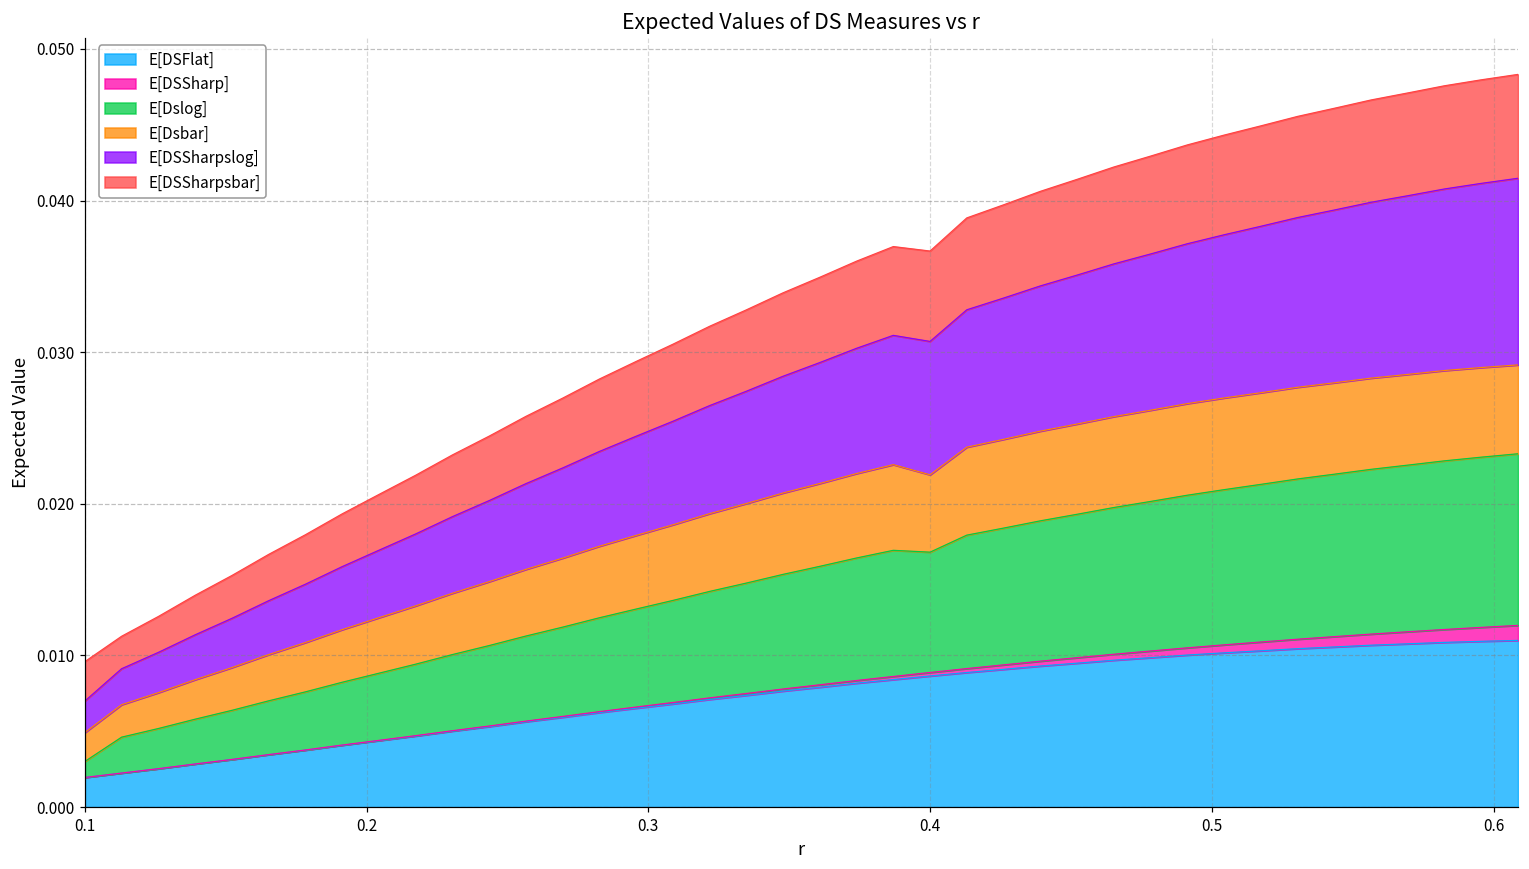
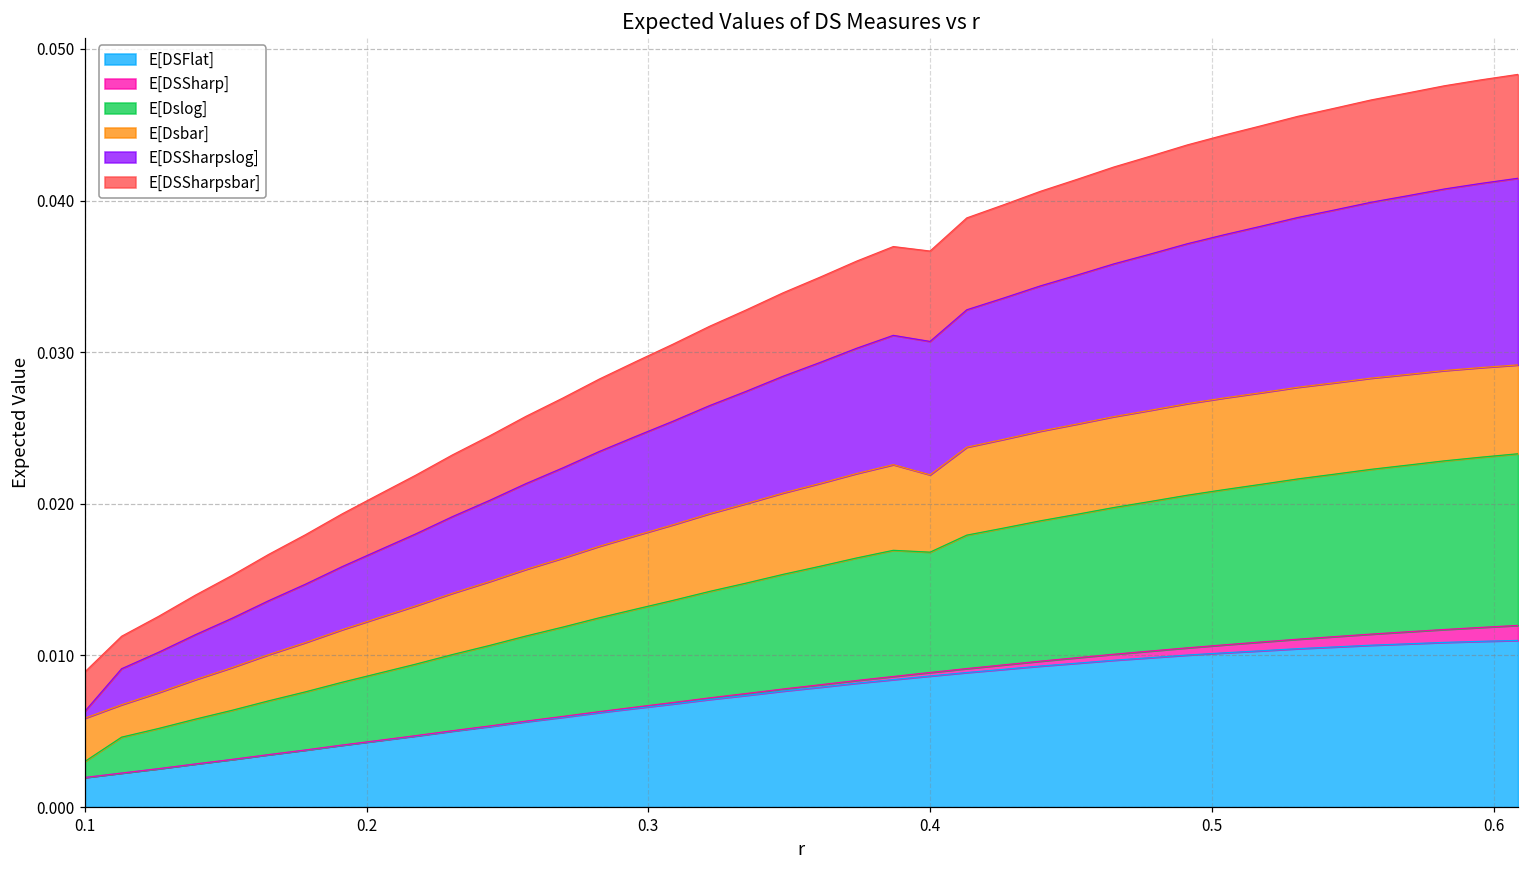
  {
    "E[DSFlat]": {
      "0.4": 0.0086
    },
    "E[DSSharp]": {
      "0.4": 0.0002
    },
    "E[Dslog]": {
      "0.1": 0.0011,
      "0.4": 0.0079
    },
    "E[Dsbar]": {
-     "0.1": 0.0019,
+     "0.1": 0.0029,
      "0.4": 0.0051
    },
    "E[DSSharpslog]": {
-     "0.1": 0.0021,
+     "0.1": 0.0005,
      "0.4": 0.0088
    },
    "E[DSSharpsbar]": {
      "0.1": 0.0026,
      "0.4": 0.0060
    }
  }
